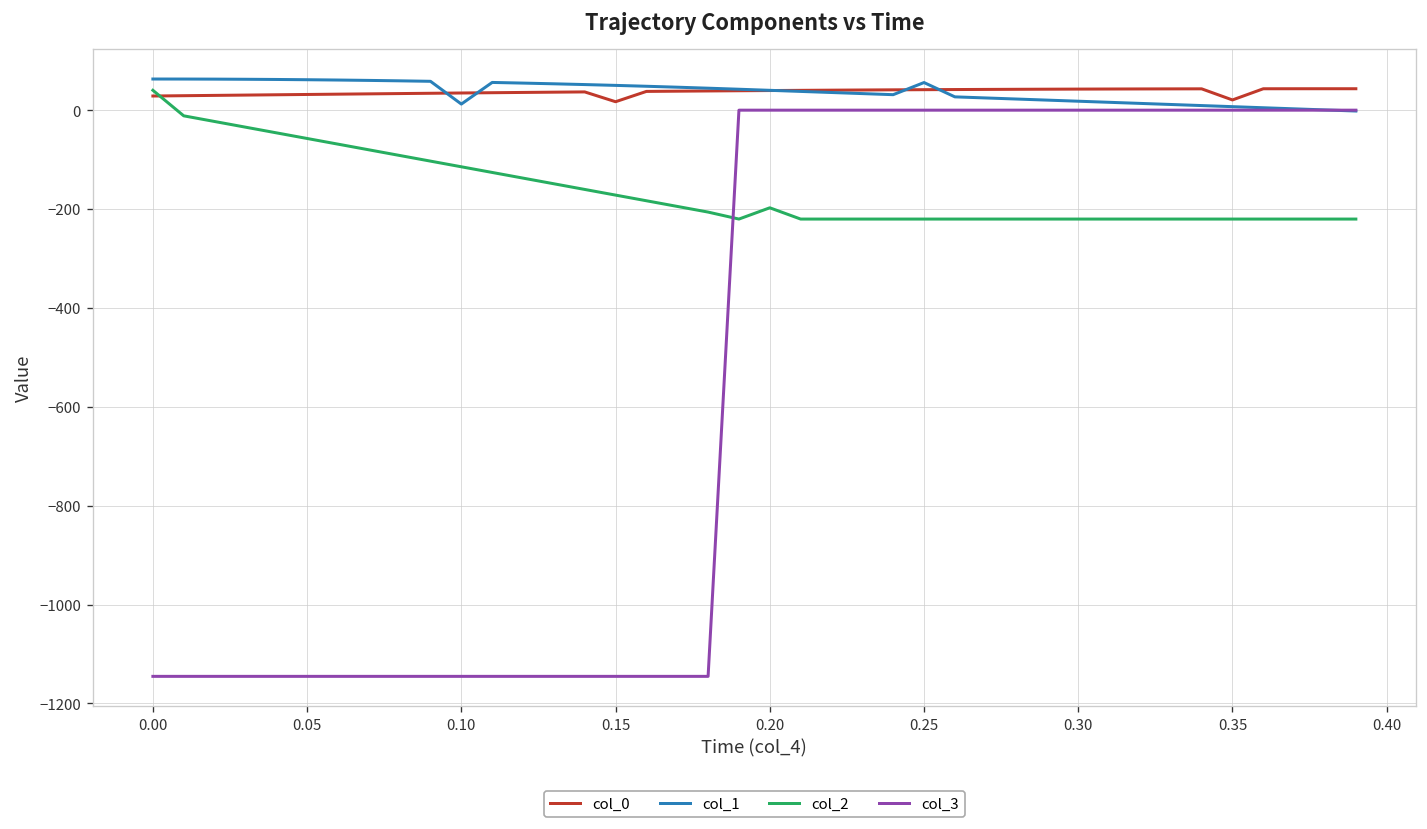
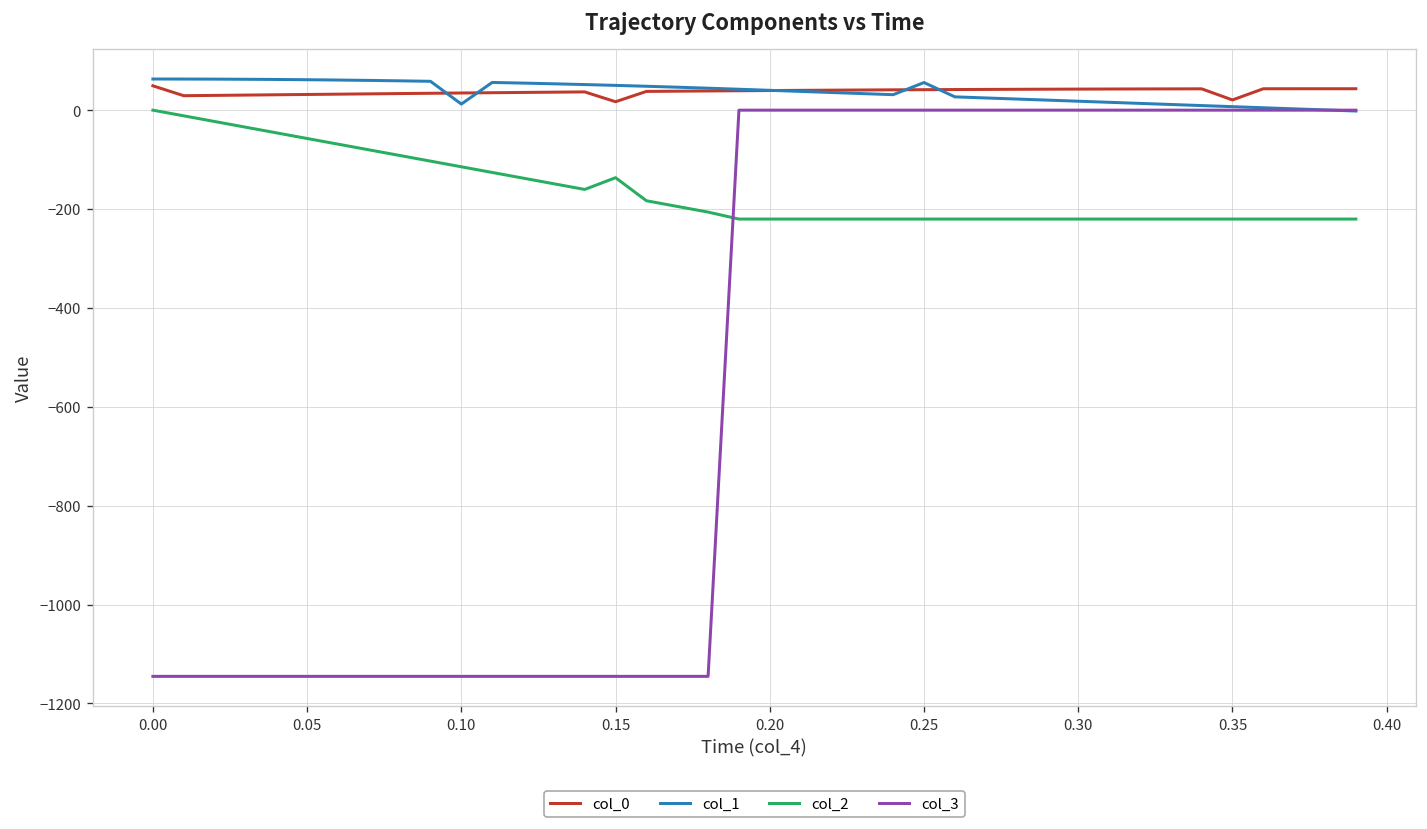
  {
    "col_0": {
-     "0.00": 30,
+     "0.00": 50,
      "0.05": 30,
      "0.10": 30,
      "0.15": 20,
      "0.25": 40,
      "0.30": 40,
      "0.35": 20
    },
    "col_1": {
      "0.00": 60,
      "0.05": 60,
      "0.10": 10,
      "0.15": 50,
      "0.25": 60,
      "0.30": 20,
      "0.35": 10
    },
    "col_2": {
-     "0.00": 40,
+     "0.00": 0,
      "0.05": -60,
      "0.10": -110,
-     "0.15": -170,
-     "0.20": -200,
+     "0.15": -140,
+     "0.20": -220,
      "0.25": -220,
      "0.30": -220,
      "0.35": -220
    },
    "col_3": {
      "0.00": -1150,
      "0.05": -1150,
      "0.10": -1150,
      "0.15": -1150,
      "0.20": 0,
      "0.25": 0,
      "0.30": 0,
      "0.35": 0
    }
  }
